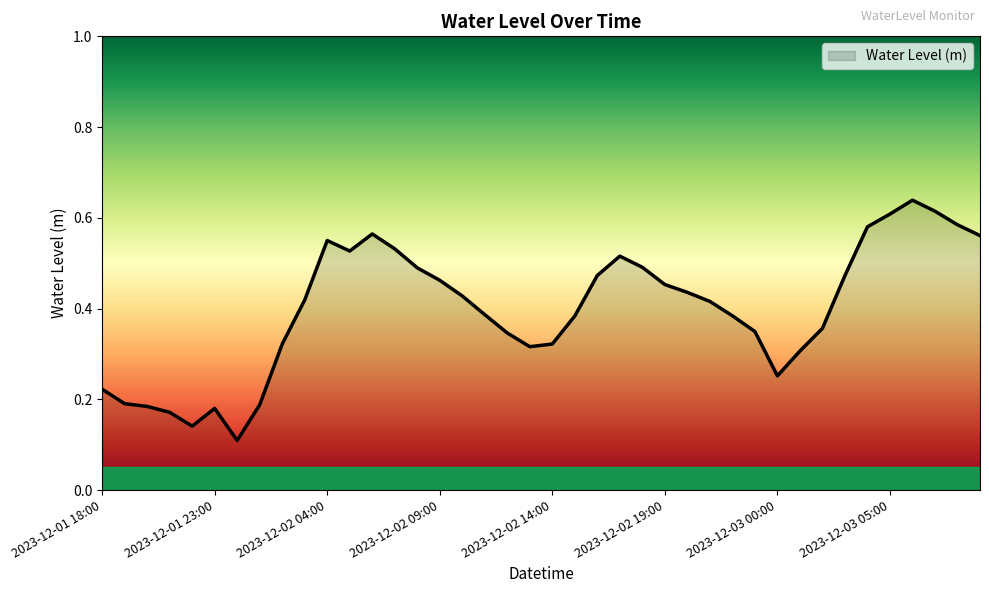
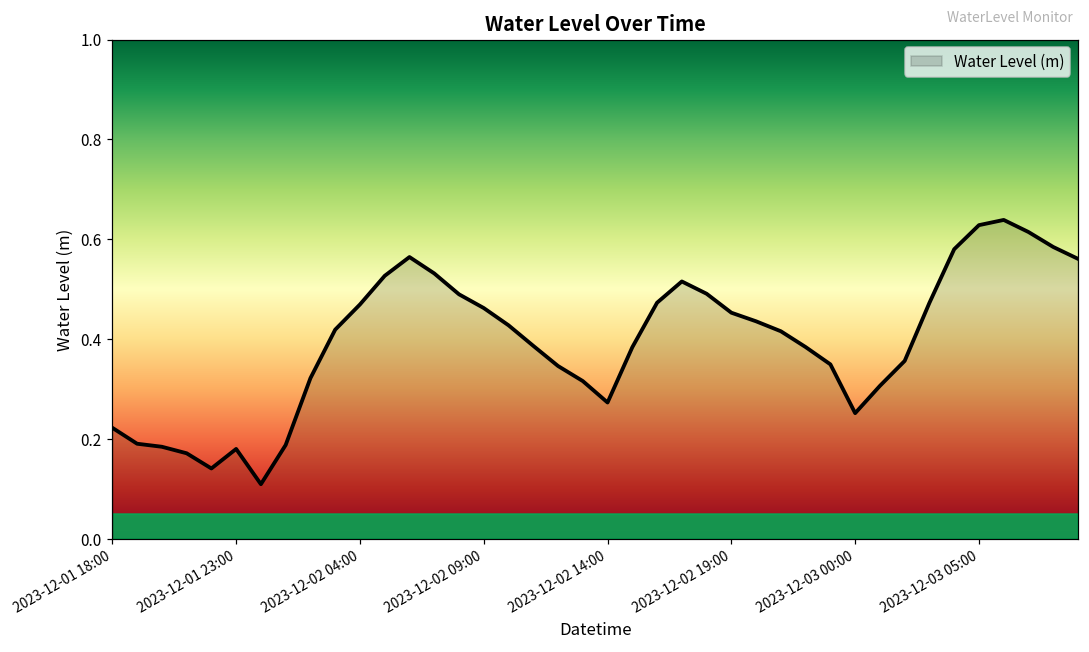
  {
    "2023-12-01 18:00": 0.22,
    "2023-12-01 23:00": 0.18,
-   "2023-12-02 04:00": 0.55,
+   "2023-12-02 04:00": 0.47,
    "2023-12-02 09:00": 0.46,
-   "2023-12-02 14:00": 0.32,
+   "2023-12-02 14:00": 0.27,
    "2023-12-02 19:00": 0.45,
    "2023-12-03 00:00": 0.25,
-   "2023-12-03 05:00": 0.61
+   "2023-12-03 05:00": 0.63
  }
